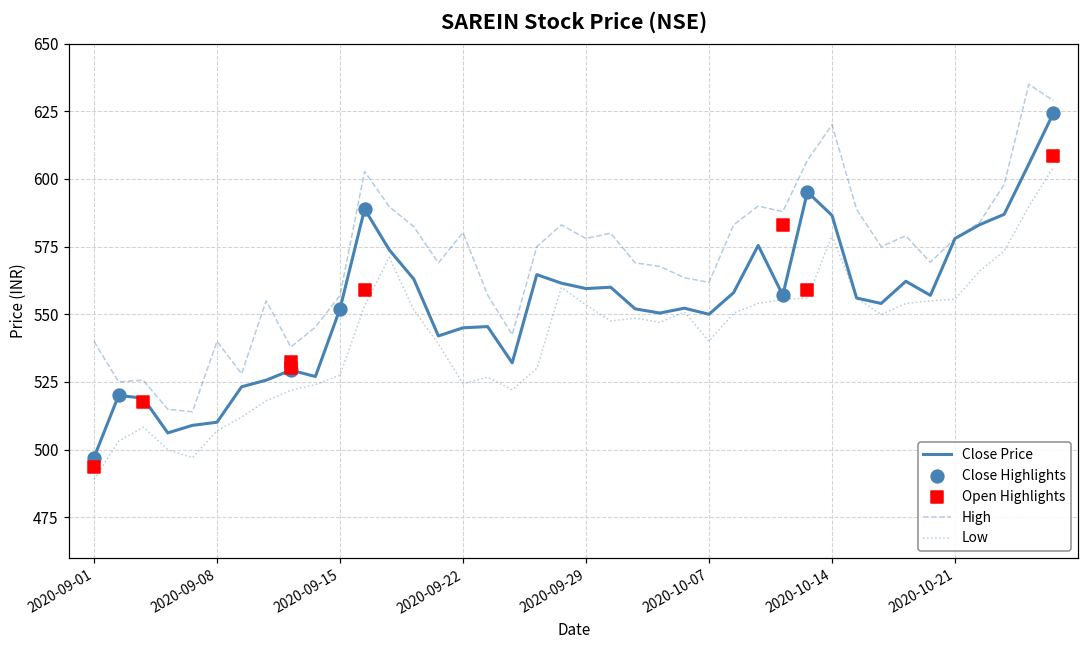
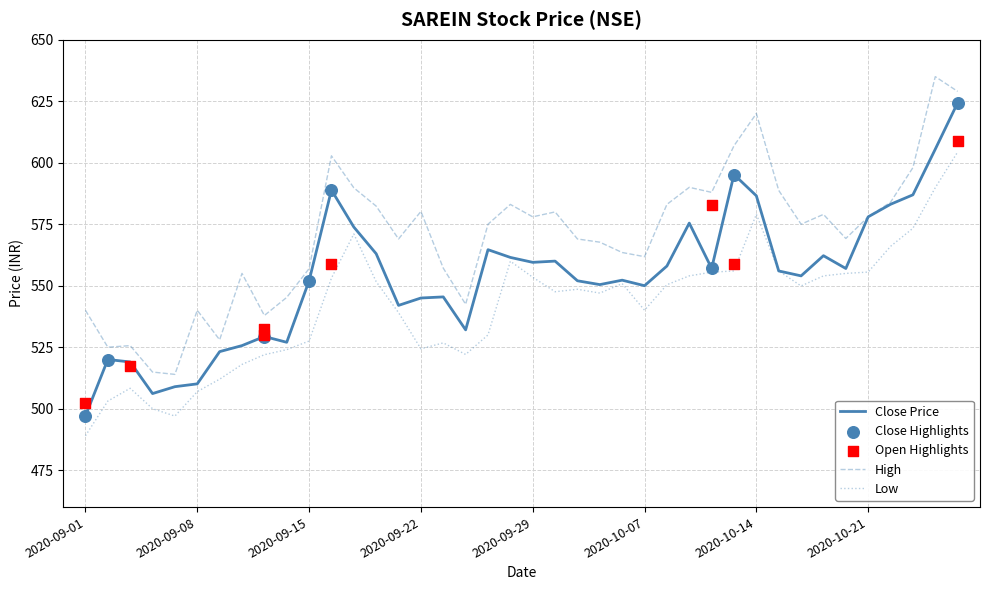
  {
    "Open Highlights": {
-     "2020-09-01": 494
+     "2020-09-01": 502
    }
  }
